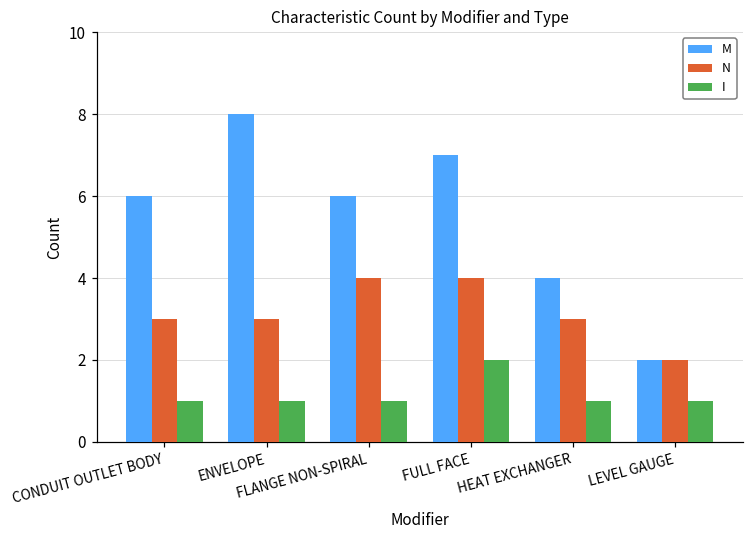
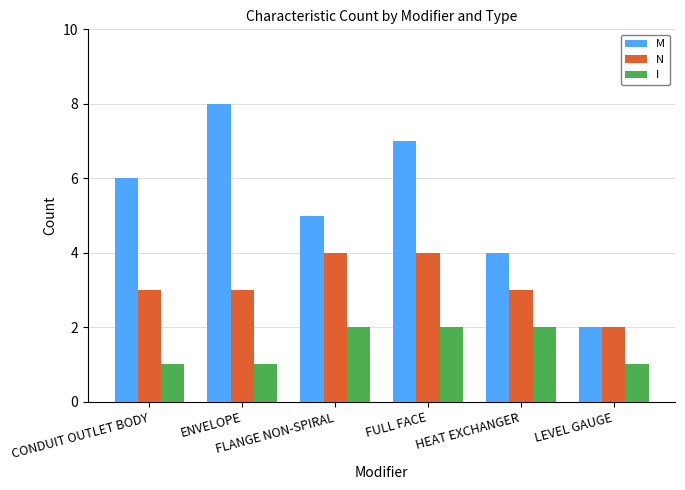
  {
    "M": {
      "CONDUIT OUTLET BODY": 6,
      "ENVELOPE": 8,
-     "FLANGE NON-SPIRAL": 6,
+     "FLANGE NON-SPIRAL": 5,
      "FULL FACE": 7,
      "HEAT EXCHANGER": 4,
      "LEVEL GAUGE": 2
    },
    "N": {
      "CONDUIT OUTLET BODY": 3,
      "ENVELOPE": 3,
      "FLANGE NON-SPIRAL": 4,
      "FULL FACE": 4,
      "HEAT EXCHANGER": 3,
      "LEVEL GAUGE": 2
    },
    "I": {
      "CONDUIT OUTLET BODY": 1,
      "ENVELOPE": 1,
-     "FLANGE NON-SPIRAL": 1,
+     "FLANGE NON-SPIRAL": 2,
      "FULL FACE": 2,
-     "HEAT EXCHANGER": 1,
+     "HEAT EXCHANGER": 2,
      "LEVEL GAUGE": 1
    }
  }
